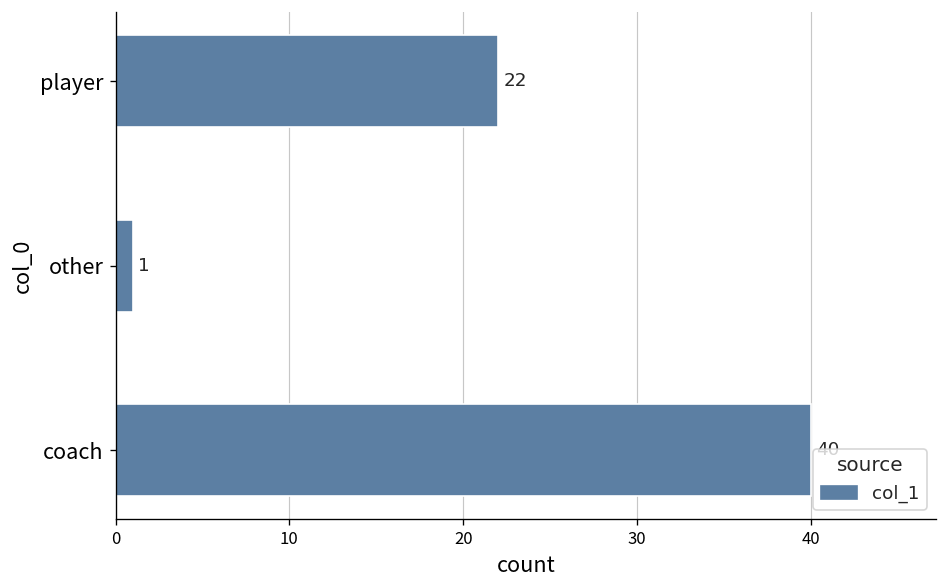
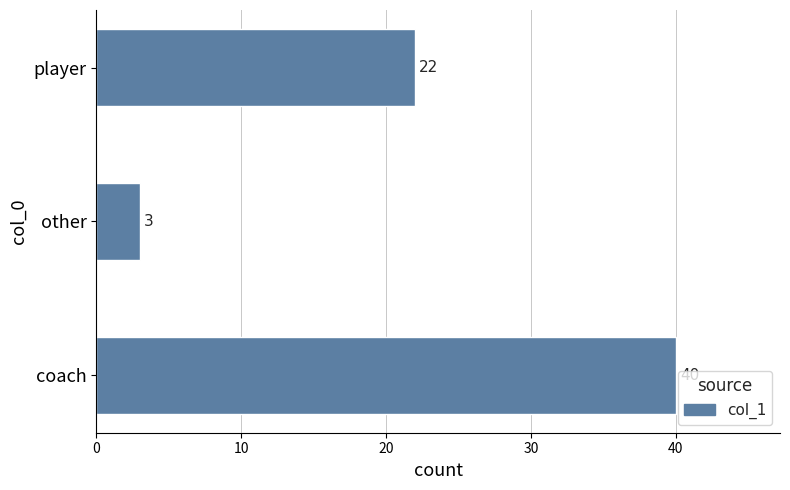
  {
    "player": 22,
-   "other": 1
+   "other": 3
  }
